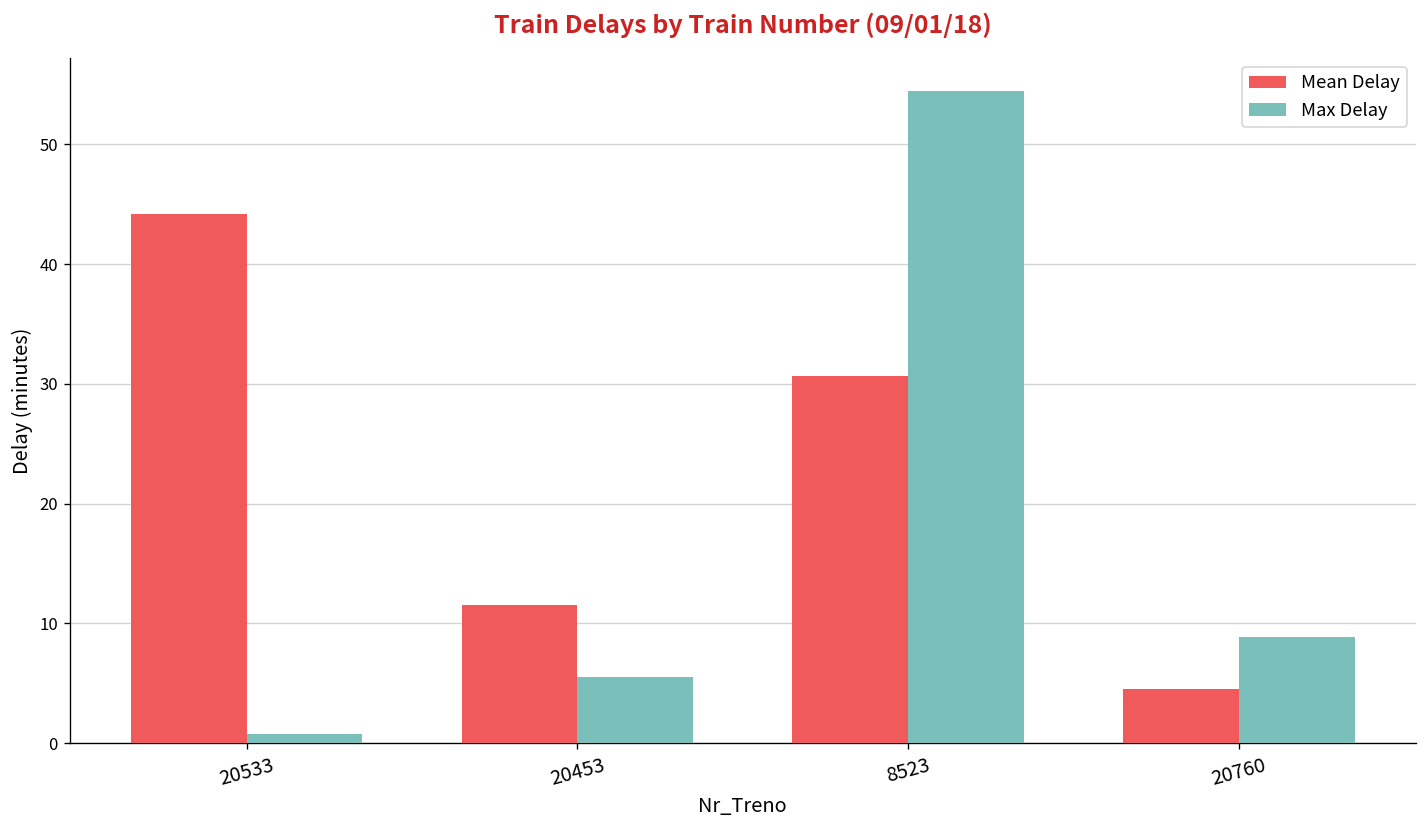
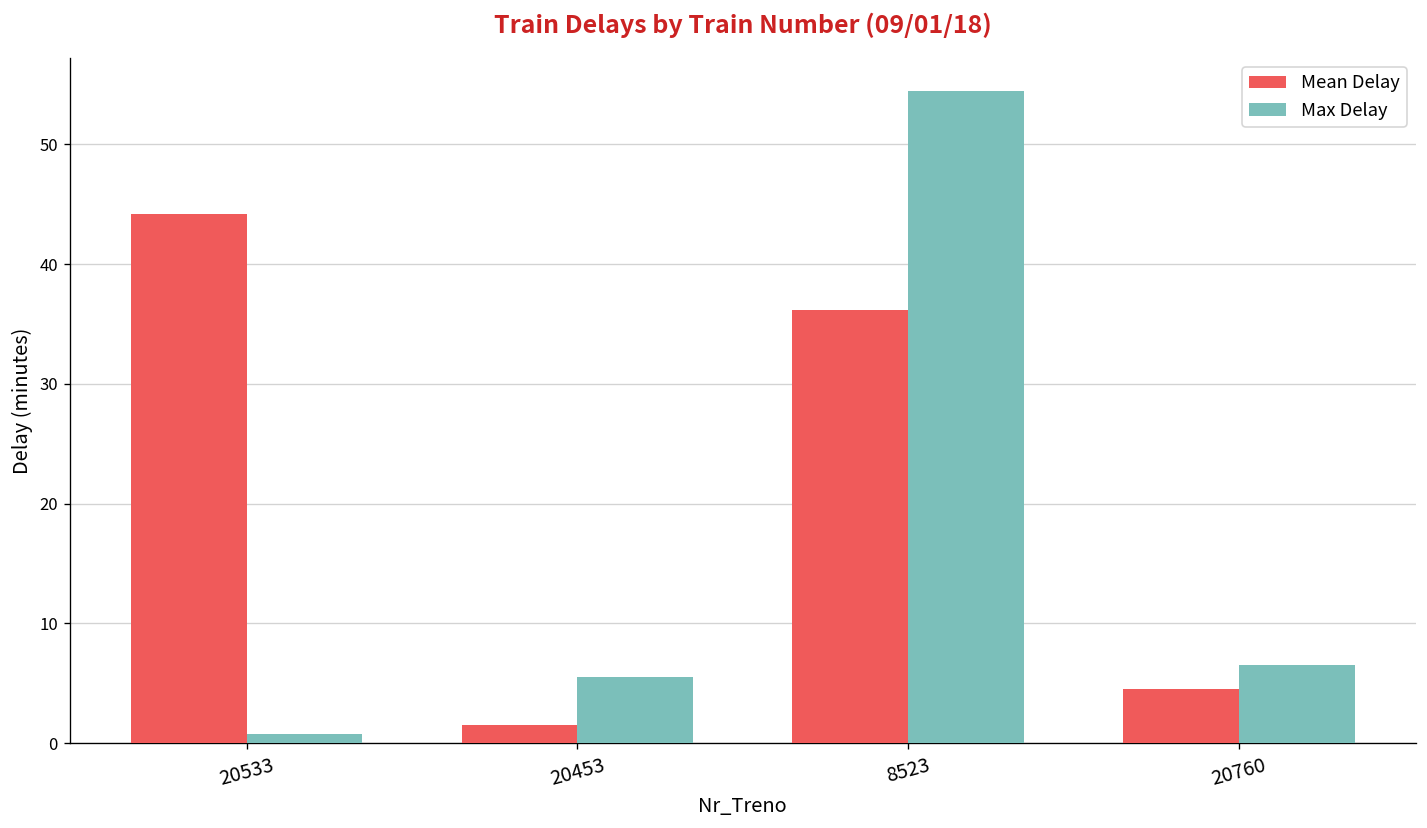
  {
    "Mean Delay": {
      "20533": 44,
-     "20453": 12,
-     "8523": 31,
+     "20453": 2,
+     "8523": 36,
      "20760": 5
    },
    "Max Delay": {
      "20533": 1,
      "20453": 6,
      "8523": 55,
-     "20760": 9
+     "20760": 7
    }
  }
